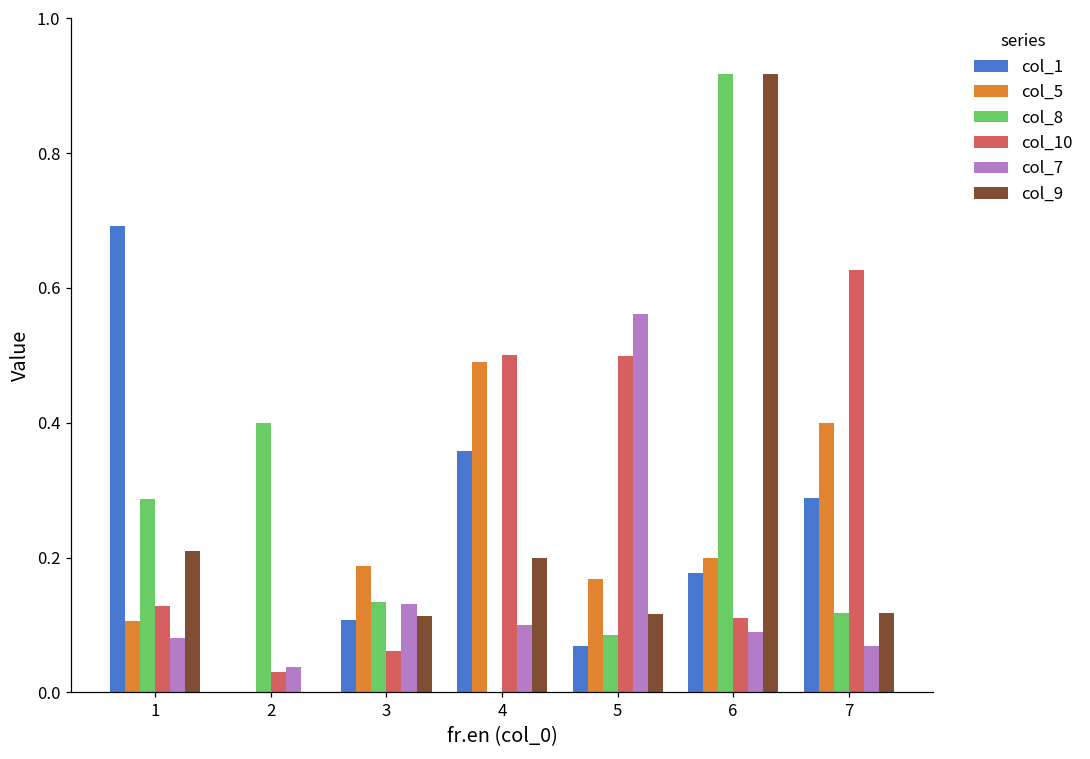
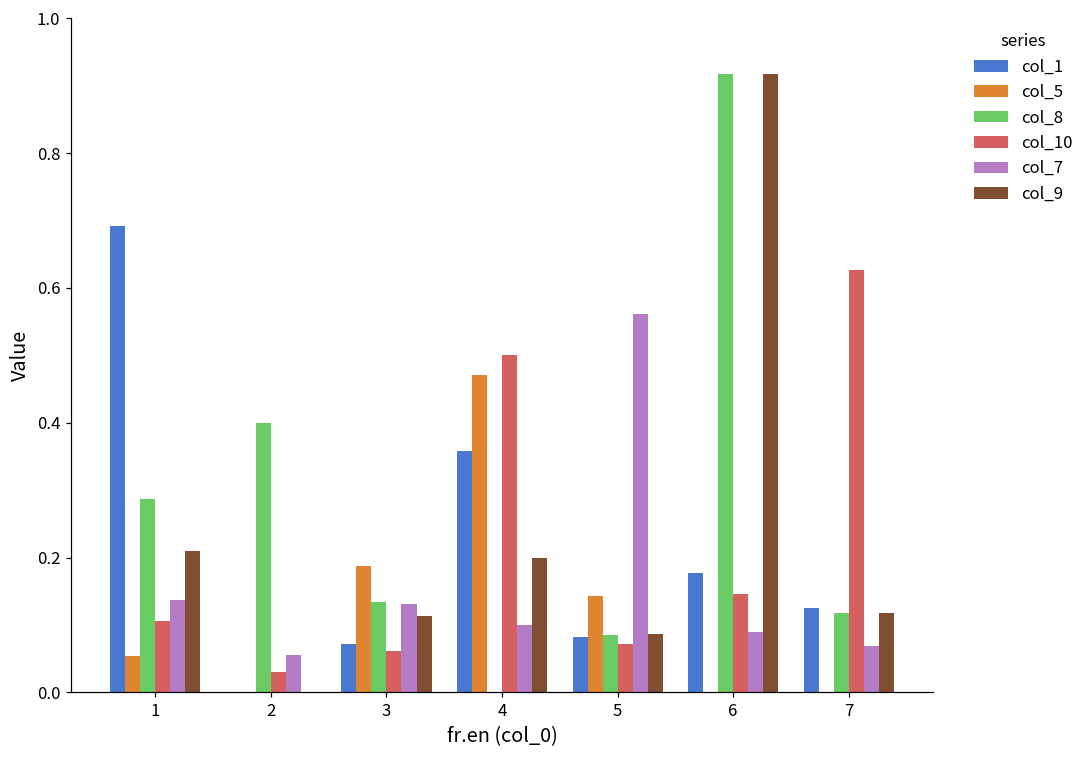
  {
    "col_1": {
      "1": 0.69,
      "2": 0.00,
-     "3": 0.11,
+     "3": 0.07,
      "4": 0.36,
-     "5": 0.07,
+     "5": 0.08,
      "6": 0.18,
-     "7": 0.29
+     "7": 0.13
    },
    "col_5": {
-     "1": 0.11,
+     "1": 0.05,
      "2": 0.00,
      "3": 0.19,
-     "4": 0.49,
-     "5": 0.17,
-     "6": 0.2,
-     "7": 0.4
+     "4": 0.47,
+     "5": 0.14,
+     "6": 0.0,
+     "7": 0.0
    },
    "col_8": {
      "1": 0.29,
      "2": 0.40,
      "3": 0.13,
      "4": 0.00,
      "5": 0.09,
      "6": 0.92,
      "7": 0.12
    },
    "col_10": {
-     "1": 0.13,
+     "1": 0.11,
      "2": 0.03,
      "3": 0.06,
      "4": 0.50,
-     "5": 0.50,
-     "6": 0.11,
+     "5": 0.07,
+     "6": 0.15,
      "7": 0.63
    },
    "col_7": {
-     "1": 0.08,
-     "2": 0.04,
+     "1": 0.14,
+     "2": 0.06,
      "3": 0.13,
      "4": 0.10,
      "5": 0.56,
      "6": 0.09,
      "7": 0.07
    },
    "col_9": {
      "1": 0.21,
      "2": 0.00,
      "3": 0.11,
      "4": 0.20,
-     "5": 0.12,
+     "5": 0.09,
      "6": 0.92,
      "7": 0.12
    }
  }
